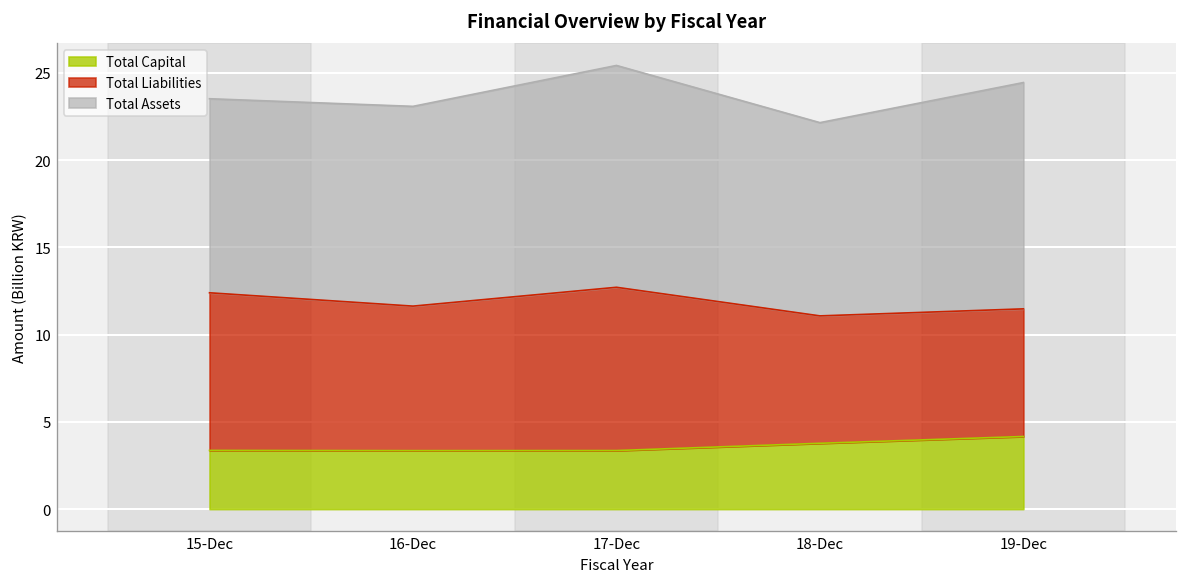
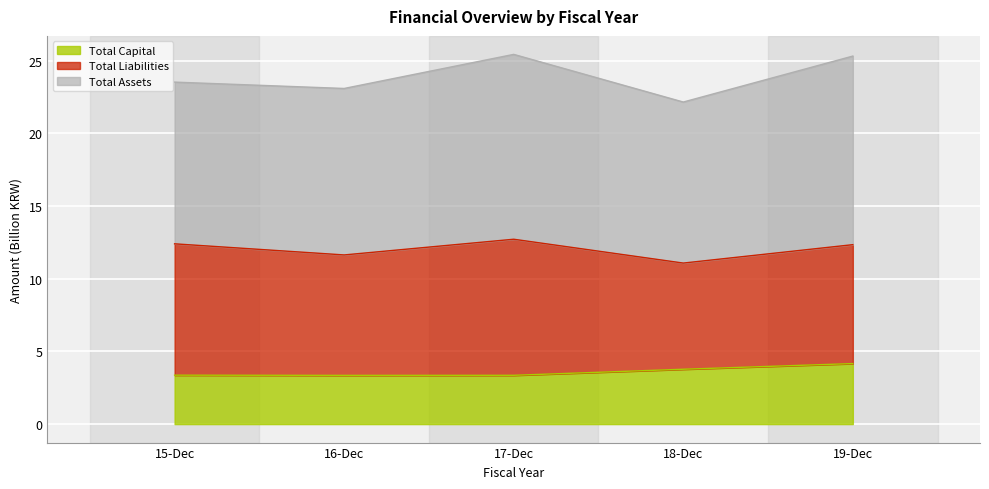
  {
    "Total Capital": {
      "15-Dec": 3.4,
      "16-Dec": 3.4,
      "17-Dec": 3.4,
      "18-Dec": 3.8,
      "19-Dec": 4.2
    },
    "Total Liabilities": {
      "15-Dec": 9.0,
      "16-Dec": 8.3,
      "17-Dec": 9.4,
      "18-Dec": 7.3,
-     "19-Dec": 7.3
+     "19-Dec": 8.2
    },
    "Total Assets": {
      "15-Dec": 11.1,
      "16-Dec": 11.4,
      "17-Dec": 12.7,
      "18-Dec": 11.1,
      "19-Dec": 13.0
    }
  }
